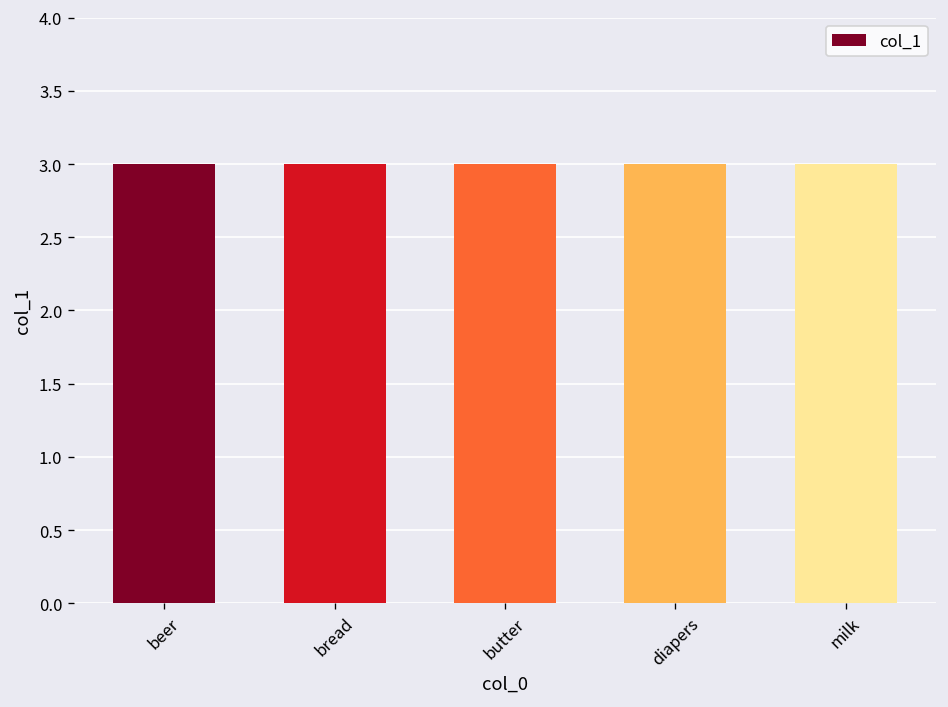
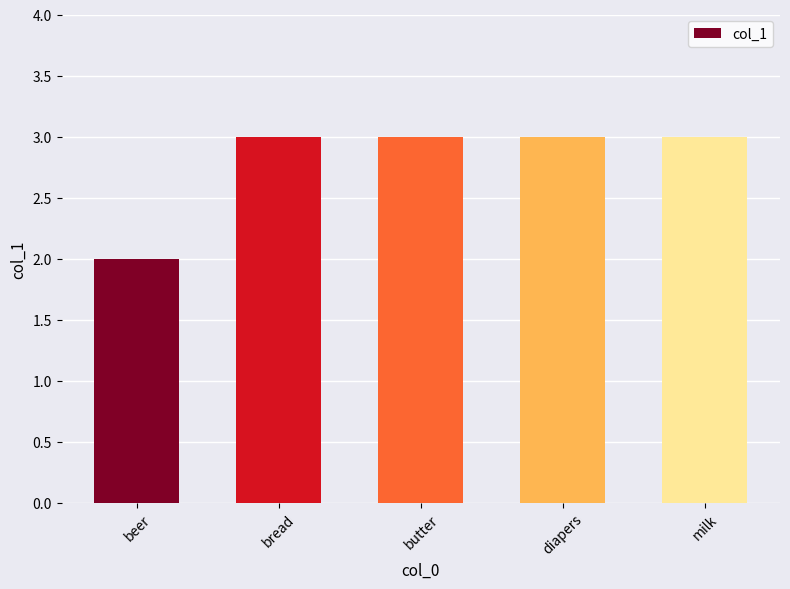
  {
-   "beer": 3,
+   "beer": 2,
    "bread": 3,
    "butter": 3,
    "diapers": 3,
    "milk": 3
  }
